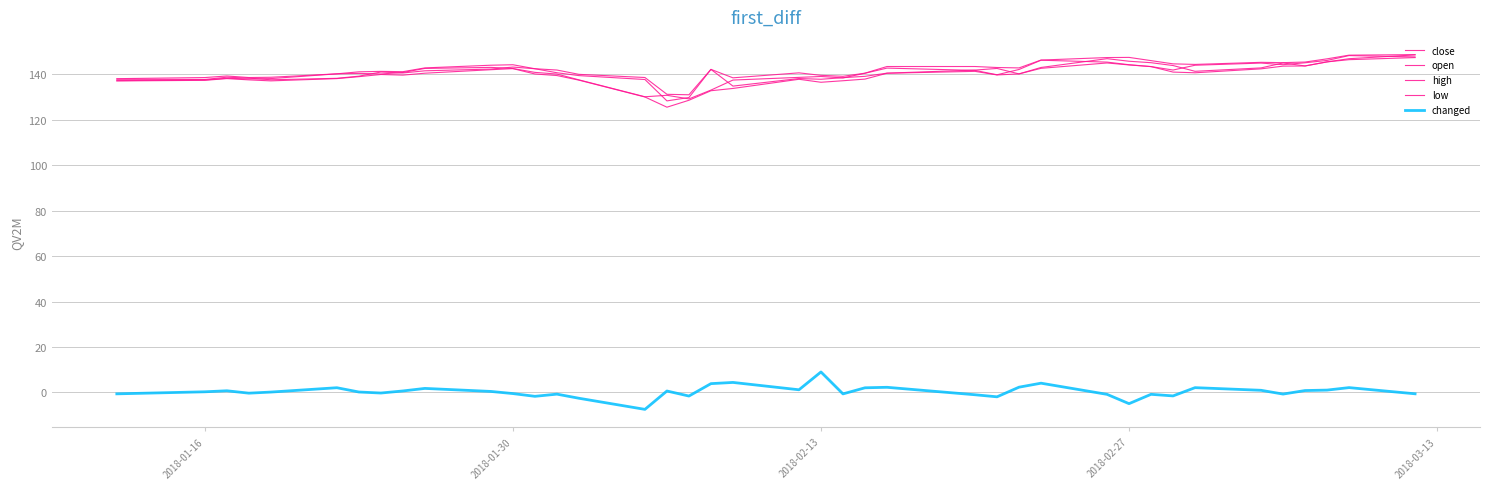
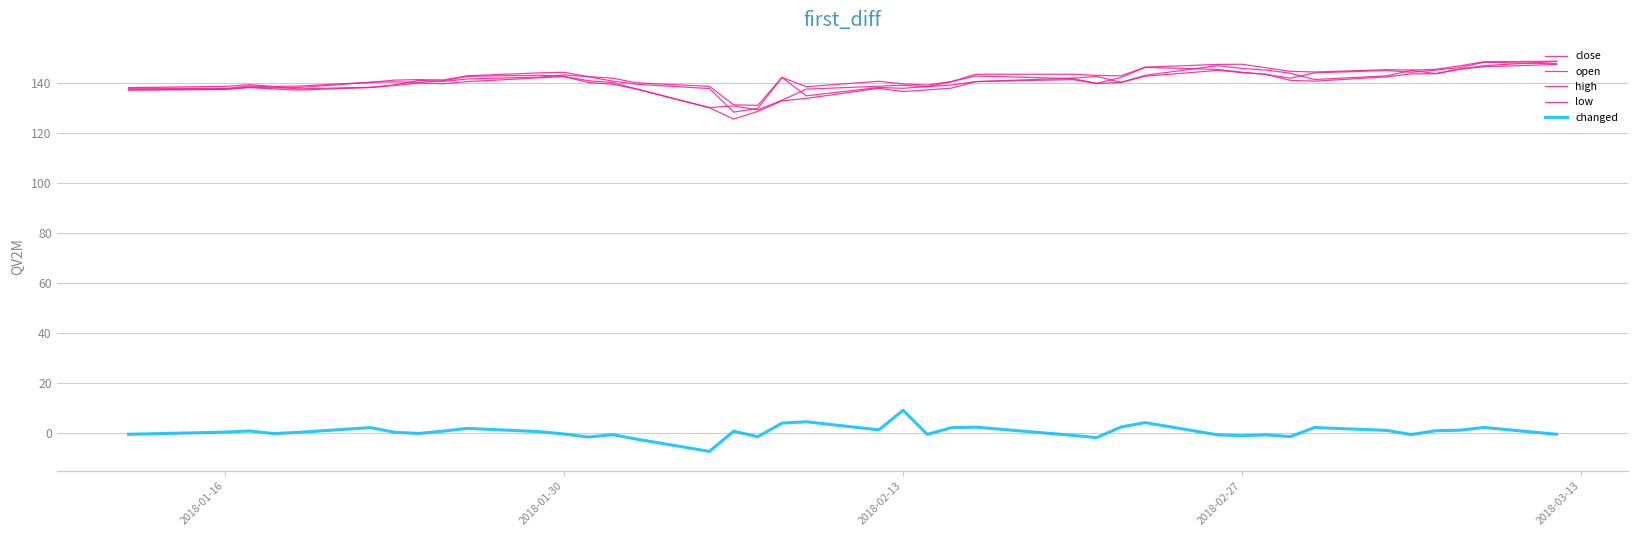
  {
    "changed": {
      "2018-01-16": 0,
      "2018-01-30": 0,
      "2018-02-13": 9,
-     "2018-02-27": -5
+     "2018-02-27": -1
    }
  }
